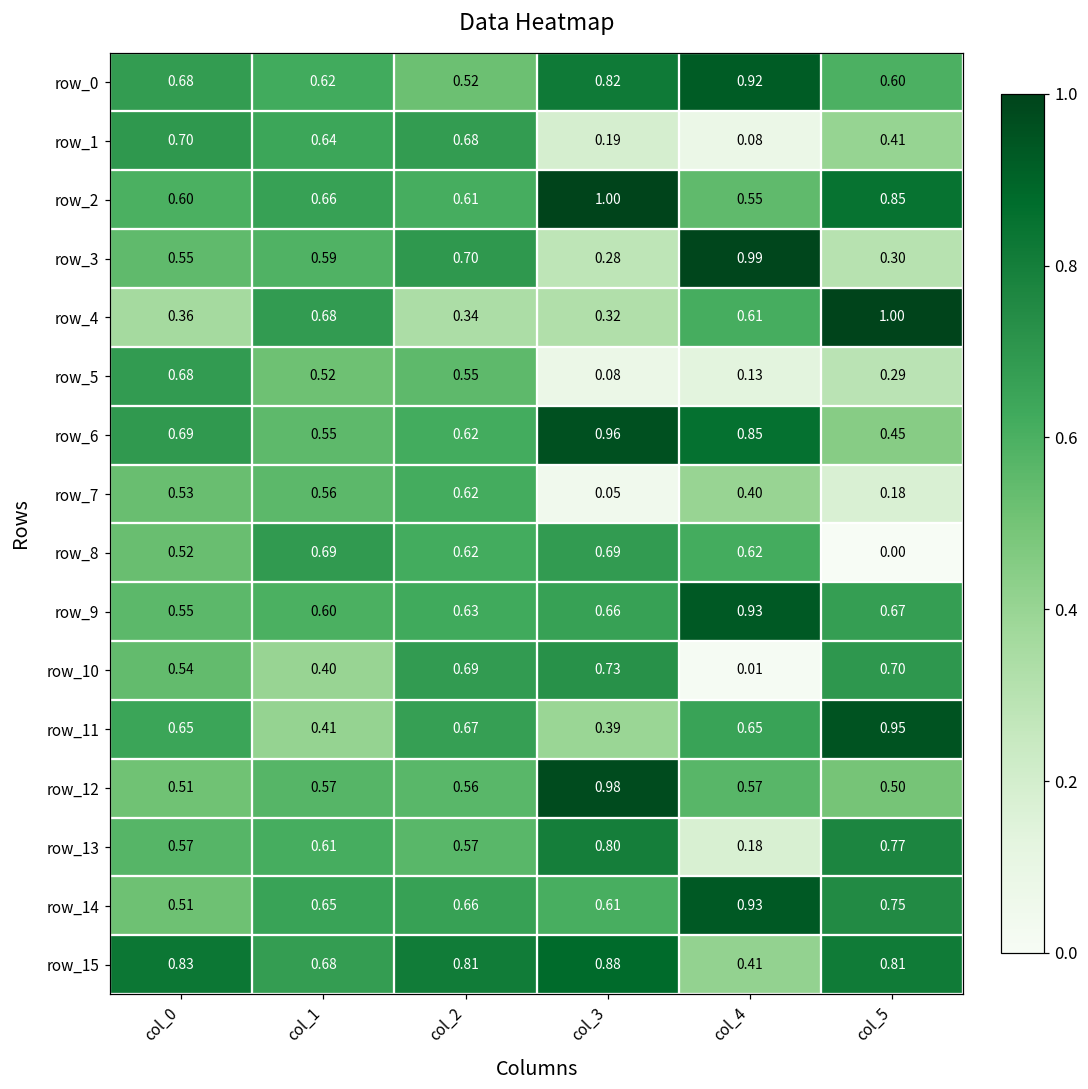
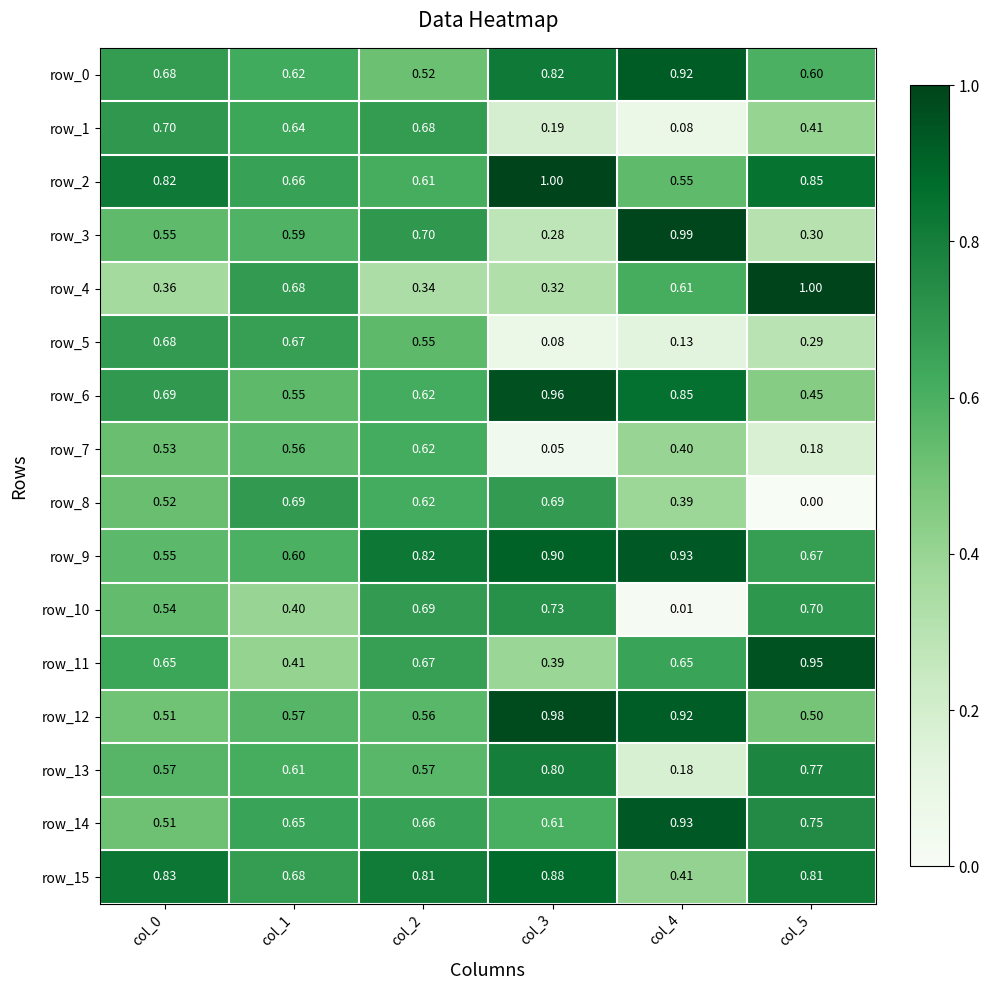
  {
    "row_0": {
      "col_0": 0.68,
      "col_1": 0.62,
      "col_2": 0.52,
      "col_3": 0.82,
      "col_4": 0.92,
      "col_5": 0.60
    },
    "row_1": {
      "col_0": 0.70,
      "col_1": 0.64,
      "col_2": 0.68,
      "col_3": 0.19,
      "col_4": 0.08,
      "col_5": 0.41
    },
    "row_2": {
-     "col_0": 0.60,
+     "col_0": 0.82,
      "col_1": 0.66,
      "col_2": 0.61,
      "col_3": 1.00,
      "col_4": 0.55,
      "col_5": 0.85
    },
    "row_3": {
      "col_0": 0.55,
      "col_1": 0.59,
      "col_2": 0.70,
      "col_3": 0.28,
      "col_4": 0.99,
      "col_5": 0.30
    },
    "row_4": {
      "col_0": 0.36,
      "col_1": 0.68,
      "col_2": 0.34,
      "col_3": 0.32,
      "col_4": 0.61,
      "col_5": 1.00
    },
    "row_5": {
      "col_0": 0.68,
-     "col_1": 0.52,
+     "col_1": 0.67,
      "col_2": 0.55,
      "col_3": 0.08,
      "col_4": 0.13,
      "col_5": 0.29
    },
    "row_6": {
      "col_0": 0.69,
      "col_1": 0.55,
      "col_2": 0.62,
      "col_3": 0.96,
      "col_4": 0.85,
      "col_5": 0.45
    },
    "row_7": {
      "col_0": 0.53,
      "col_1": 0.56,
      "col_2": 0.62,
      "col_3": 0.05,
      "col_4": 0.40,
      "col_5": 0.18
    },
    "row_8": {
      "col_0": 0.52,
      "col_1": 0.69,
      "col_2": 0.62,
      "col_3": 0.69,
-     "col_4": 0.62,
+     "col_4": 0.39,
      "col_5": 0.00
    },
    "row_9": {
      "col_0": 0.55,
      "col_1": 0.60,
-     "col_2": 0.63,
-     "col_3": 0.66,
+     "col_2": 0.82,
+     "col_3": 0.90,
      "col_4": 0.93,
      "col_5": 0.67
    },
    "row_10": {
      "col_0": 0.54,
      "col_1": 0.40,
      "col_2": 0.69,
      "col_3": 0.73,
      "col_4": 0.01,
      "col_5": 0.70
    },
    "row_11": {
      "col_0": 0.65,
      "col_1": 0.41,
      "col_2": 0.67,
      "col_3": 0.39,
      "col_4": 0.65,
      "col_5": 0.95
    },
    "row_12": {
      "col_0": 0.51,
      "col_1": 0.57,
      "col_2": 0.56,
      "col_3": 0.98,
-     "col_4": 0.57,
+     "col_4": 0.92,
      "col_5": 0.50
    },
    "row_13": {
      "col_0": 0.57,
      "col_1": 0.61,
      "col_2": 0.57,
      "col_3": 0.80,
      "col_4": 0.18,
      "col_5": 0.77
    },
    "row_14": {
      "col_0": 0.51,
      "col_1": 0.65,
      "col_2": 0.66,
      "col_3": 0.61,
      "col_4": 0.93,
      "col_5": 0.75
    },
    "row_15": {
      "col_0": 0.83,
      "col_1": 0.68,
      "col_2": 0.81,
      "col_3": 0.88,
      "col_4": 0.41,
      "col_5": 0.81
    }
  }
